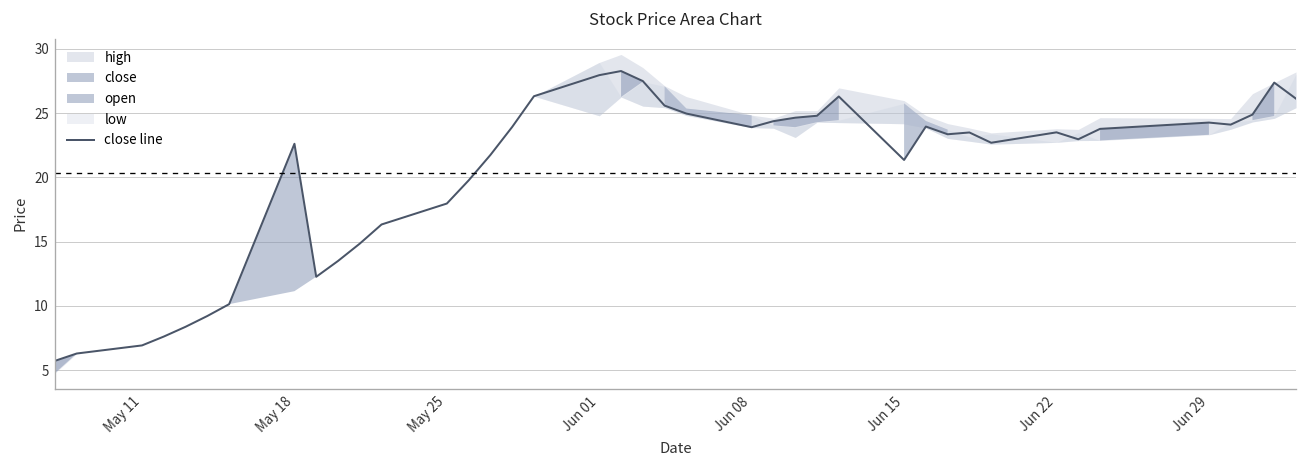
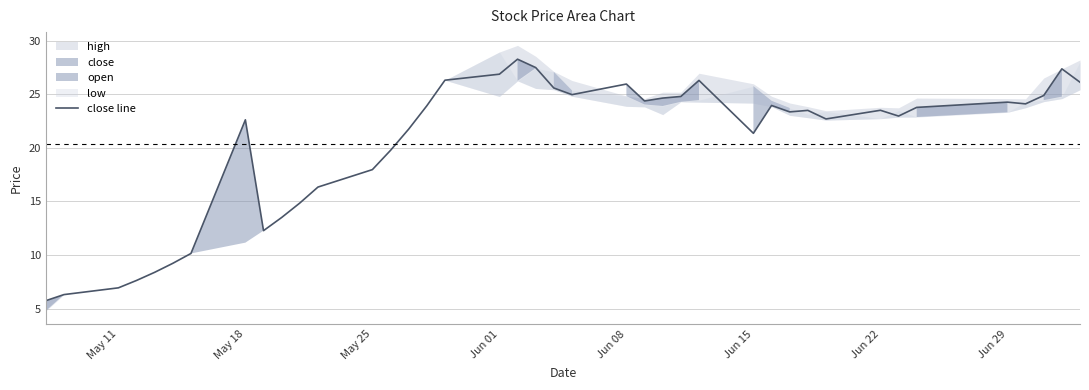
  {
    "close line": {
      "May 18": 22.6,
-     "Jun 01": 28.0,
-     "Jun 08": 23.9,
+     "Jun 01": 26.9,
+     "Jun 08": 26.0,
      "Jun 15": 21.4,
      "Jun 22": 23.5,
      "Jun 29": 24.3
    }
  }
